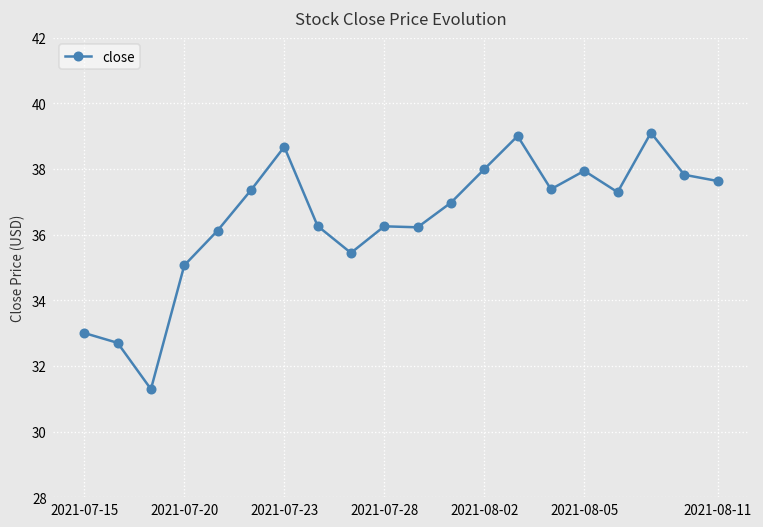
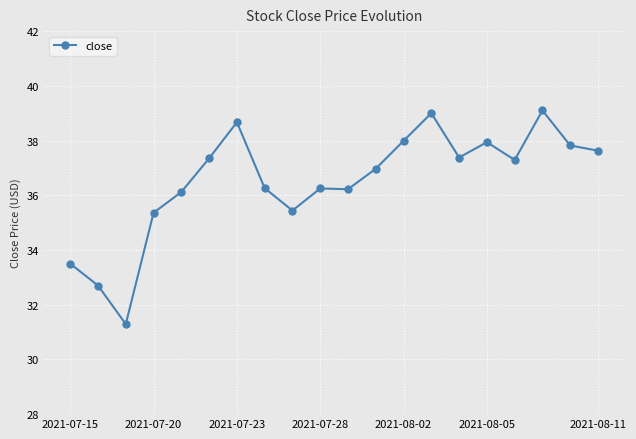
  {
-   "2021-07-15": 33.0,
-   "2021-07-20": 35.1,
+   "2021-07-15": 33.5,
+   "2021-07-20": 35.4,
    "2021-07-23": 38.7,
    "2021-07-28": 36.3,
    "2021-08-02": 38.0,
    "2021-08-05": 37.9,
    "2021-08-11": 37.6
  }
